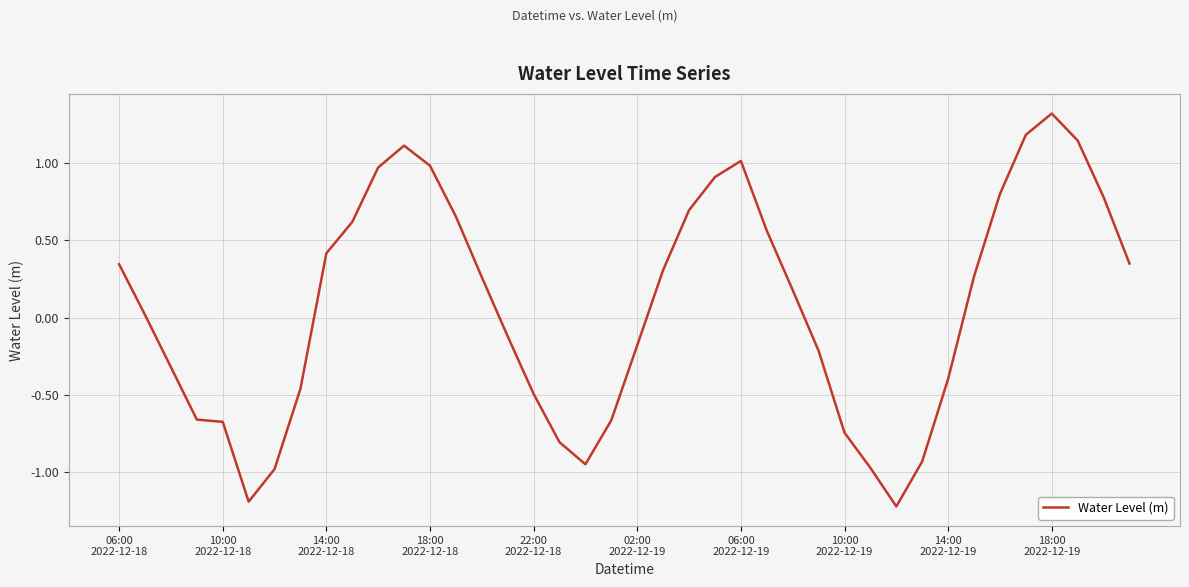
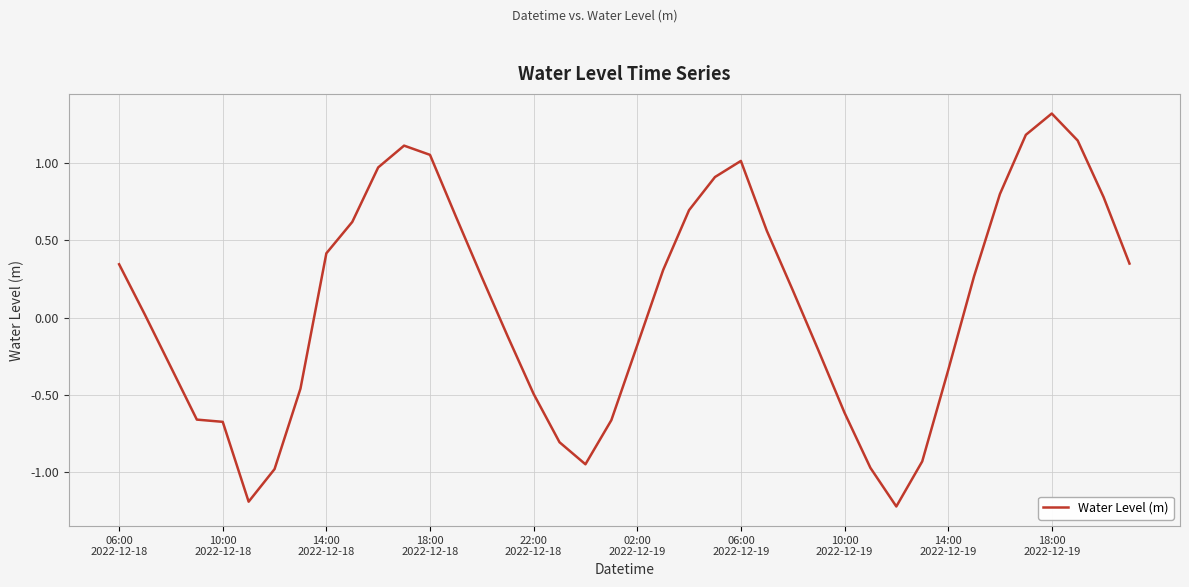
  {
    "06:00 2022-12-18": 0.35,
    "10:00 2022-12-18": -0.67,
    "14:00 2022-12-18": 0.42,
-   "18:00 2022-12-18": 0.98,
+   "18:00 2022-12-18": 1.05,
    "22:00 2022-12-18": -0.49,
    "02:00 2022-12-19": -0.18,
    "06:00 2022-12-19": 1.01,
-   "10:00 2022-12-19": -0.74,
-   "14:00 2022-12-19": -0.40,
+   "10:00 2022-12-19": -0.61,
+   "14:00 2022-12-19": -0.34,
    "18:00 2022-12-19": 1.32
  }
